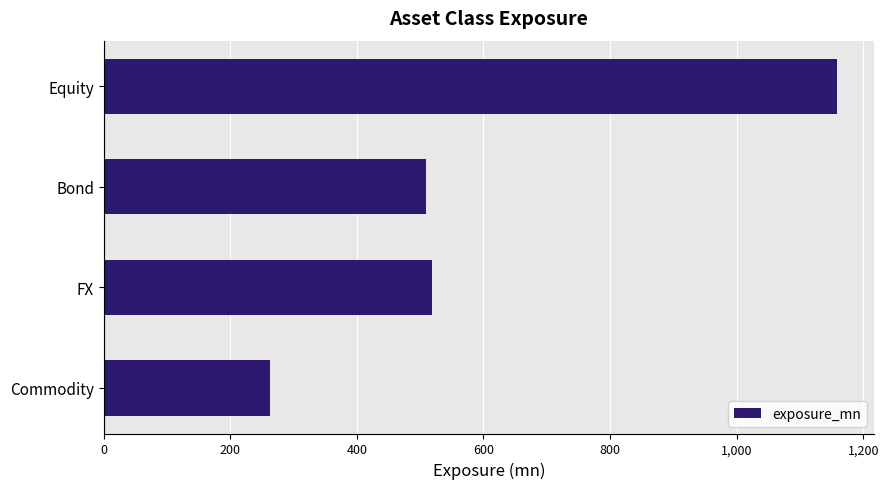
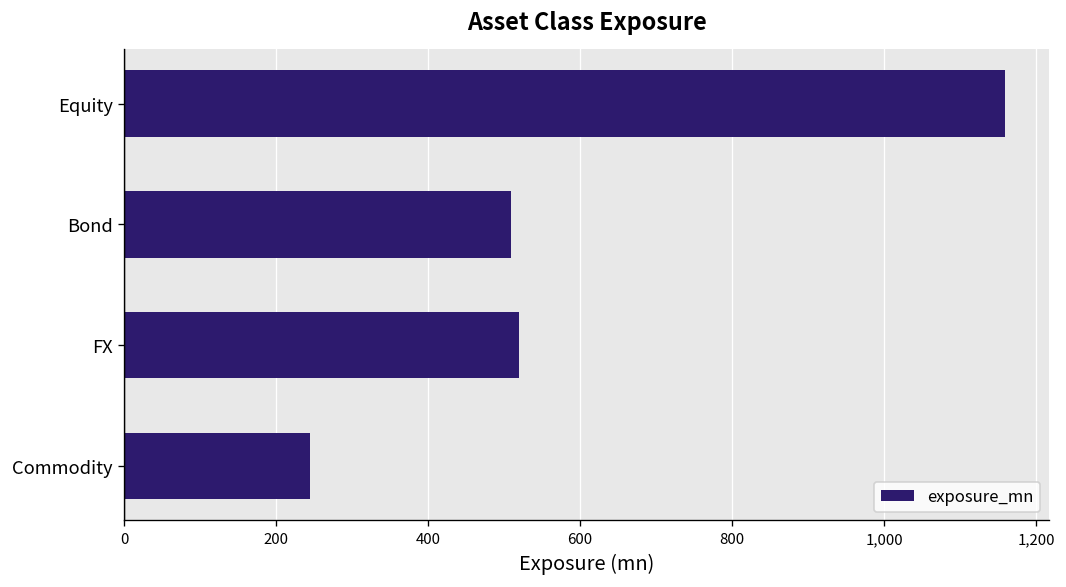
  {
    "Equity": "1,160",
    "Bond": "510",
    "FX": "520",
-   "Commodity": "260"
+   "Commodity": "240"
  }
